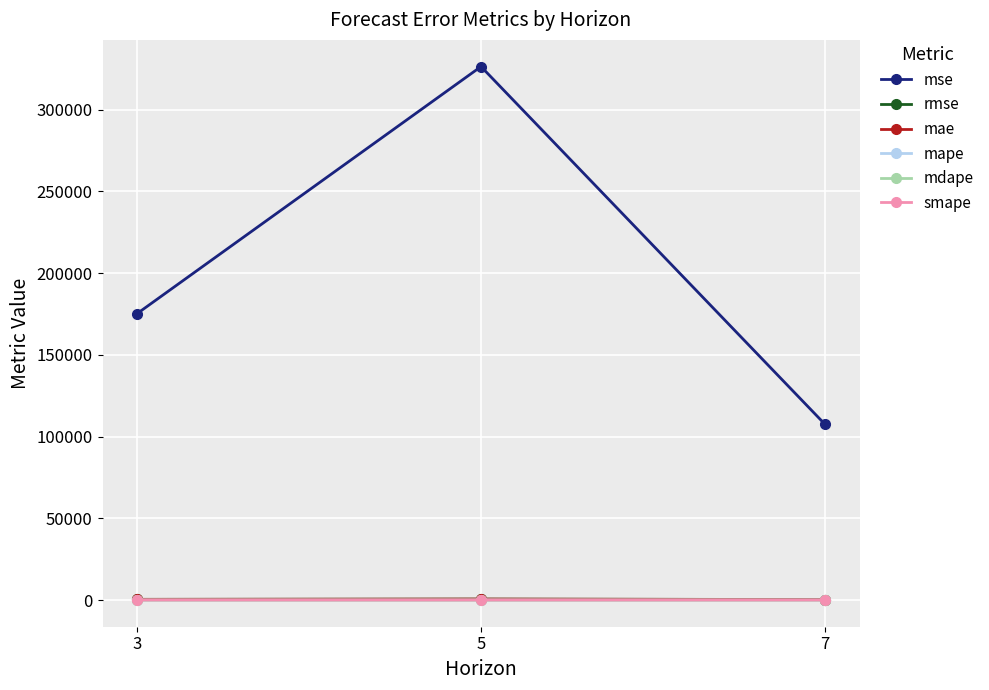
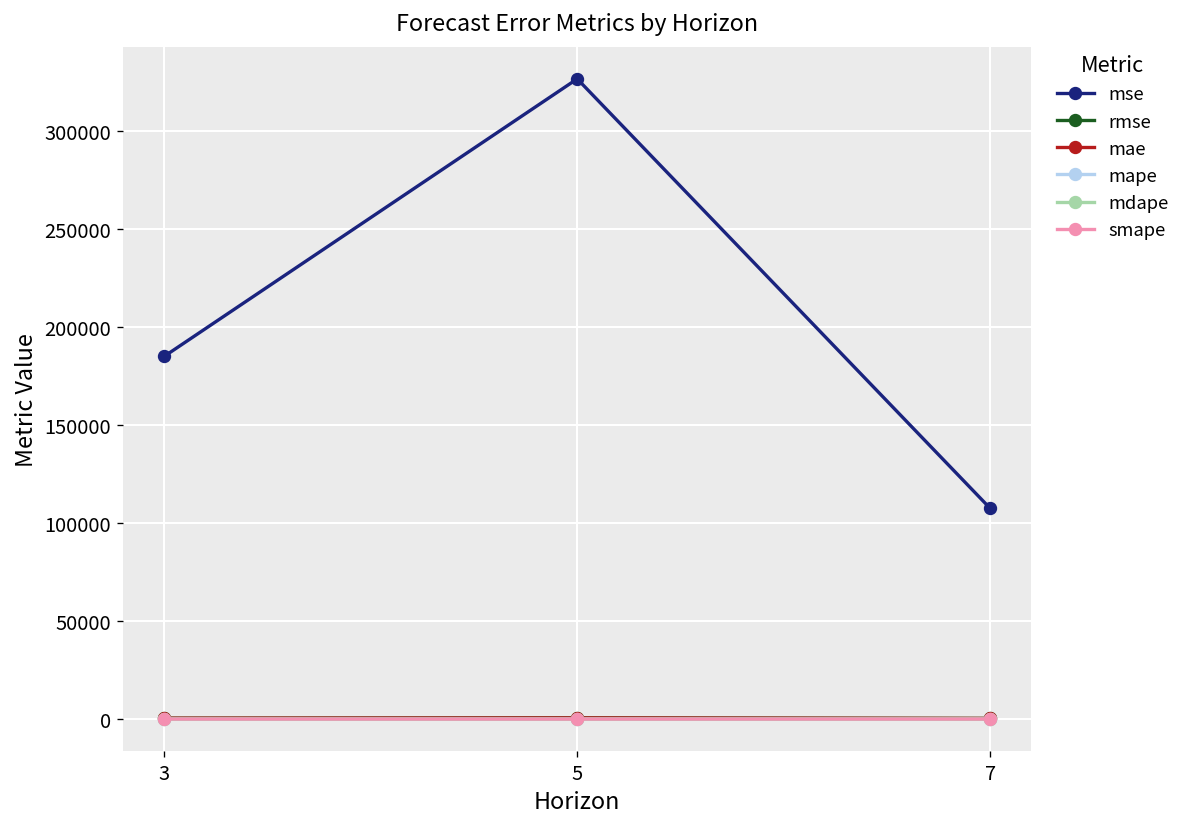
  {
    "mse": {
-     "3": 175000,
+     "3": 185000,
      "5": 326000,
      "7": 107000
    }
  }
